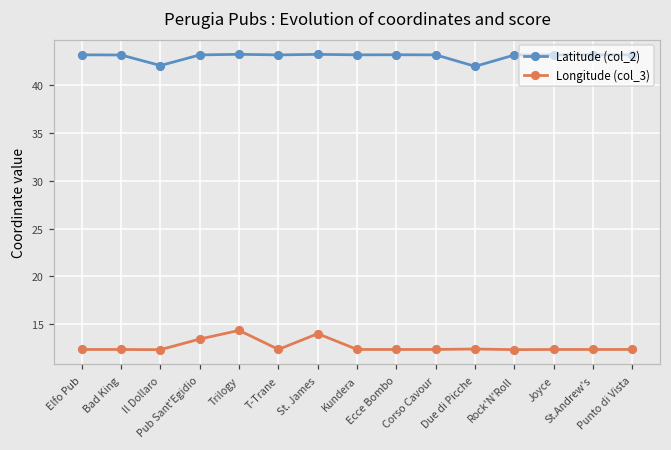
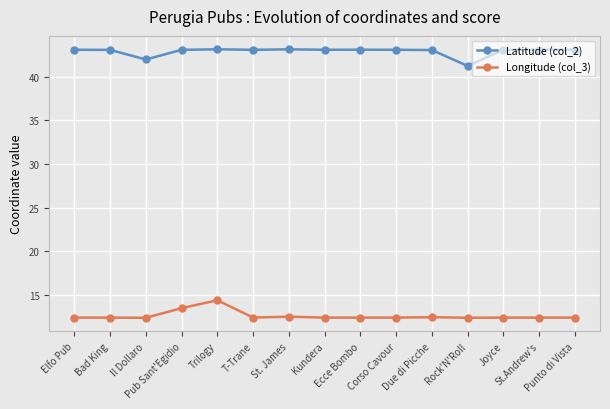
  {
    "Latitude (col_2)": {
      "Elfo Pub": 43,
      "Bad King": 43,
      "Il Dollaro": 42,
      "Pub Sant'Egidio": 43,
      "Trilogy": 43,
      "T-Trane": 43,
      "St. James": 43,
      "Kundera": 43,
      "Ecce Bombo": 43,
      "Corso Cavour": 43,
-     "Due di Picche": 42,
-     "Rock'N'Roll": 43
+     "Due di Picche": 43,
+     "Rock'N'Roll": 41
    },
    "Longitude (col_3)": {
      "Elfo Pub": 12,
      "Bad King": 12,
      "Il Dollaro": 12,
      "Pub Sant'Egidio": 13,
      "Trilogy": 14,
      "T-Trane": 12,
-     "St. James": 14,
+     "St. James": 12,
      "Kundera": 12,
      "Ecce Bombo": 12,
      "Corso Cavour": 12,
      "Due di Picche": 12,
      "Rock'N'Roll": 12,
      "Joyce": 12,
      "St.Andrew's": 12,
      "Punto di Vista": 12
    }
  }
